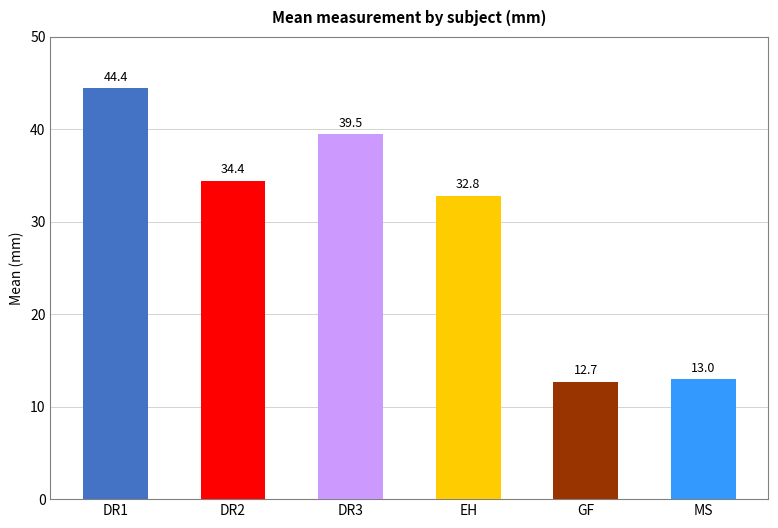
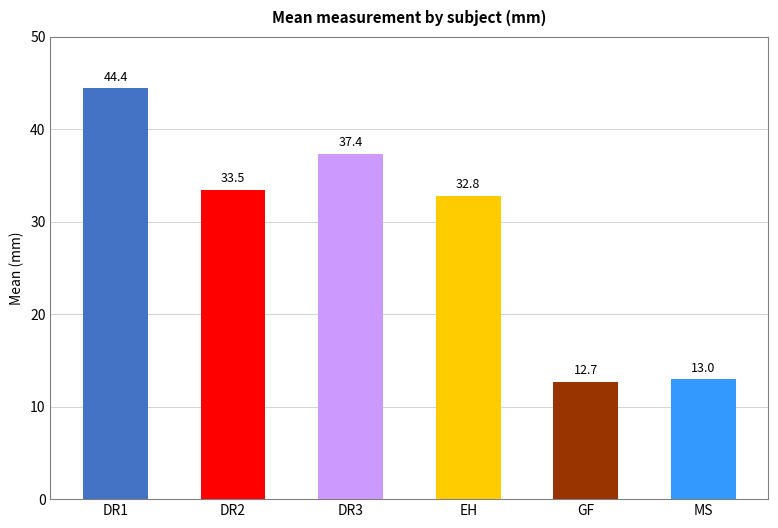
  {
    "DR1": 44.4,
-   "DR2": 34.4,
-   "DR3": 39.5,
+   "DR2": 33.5,
+   "DR3": 37.4,
    "EH": 32.8,
    "GF": 12.7,
    "MS": 13.0
  }
